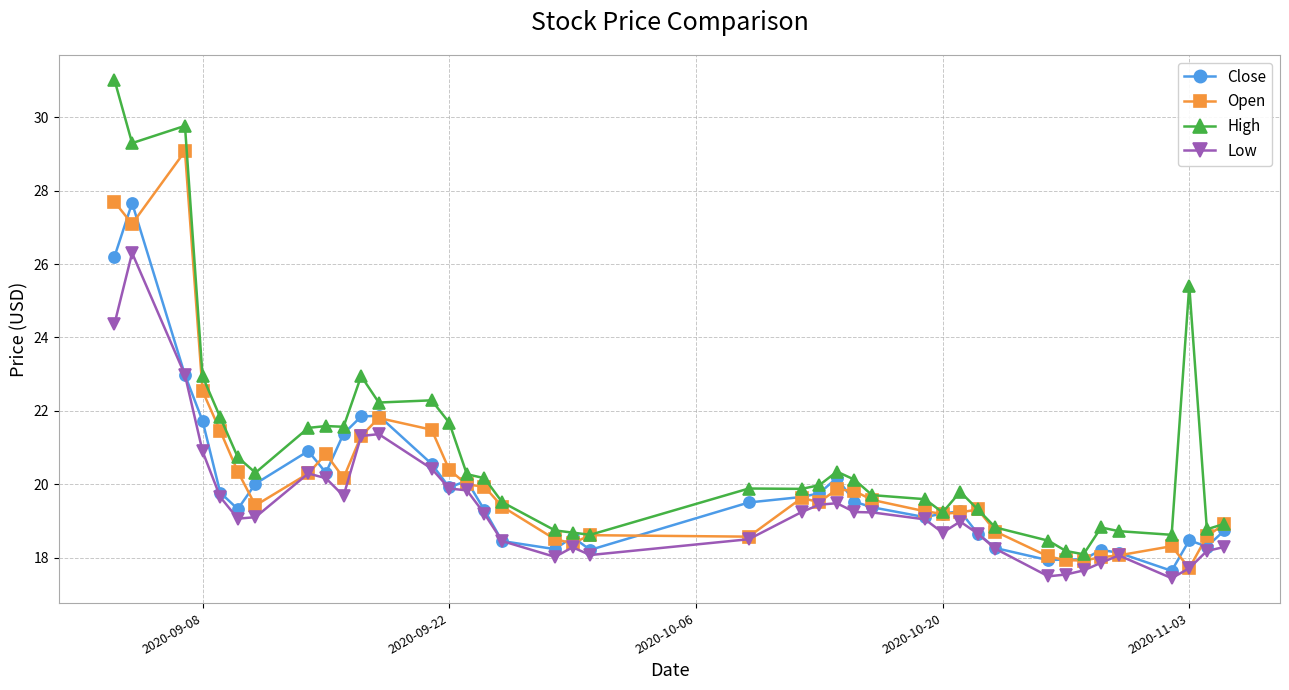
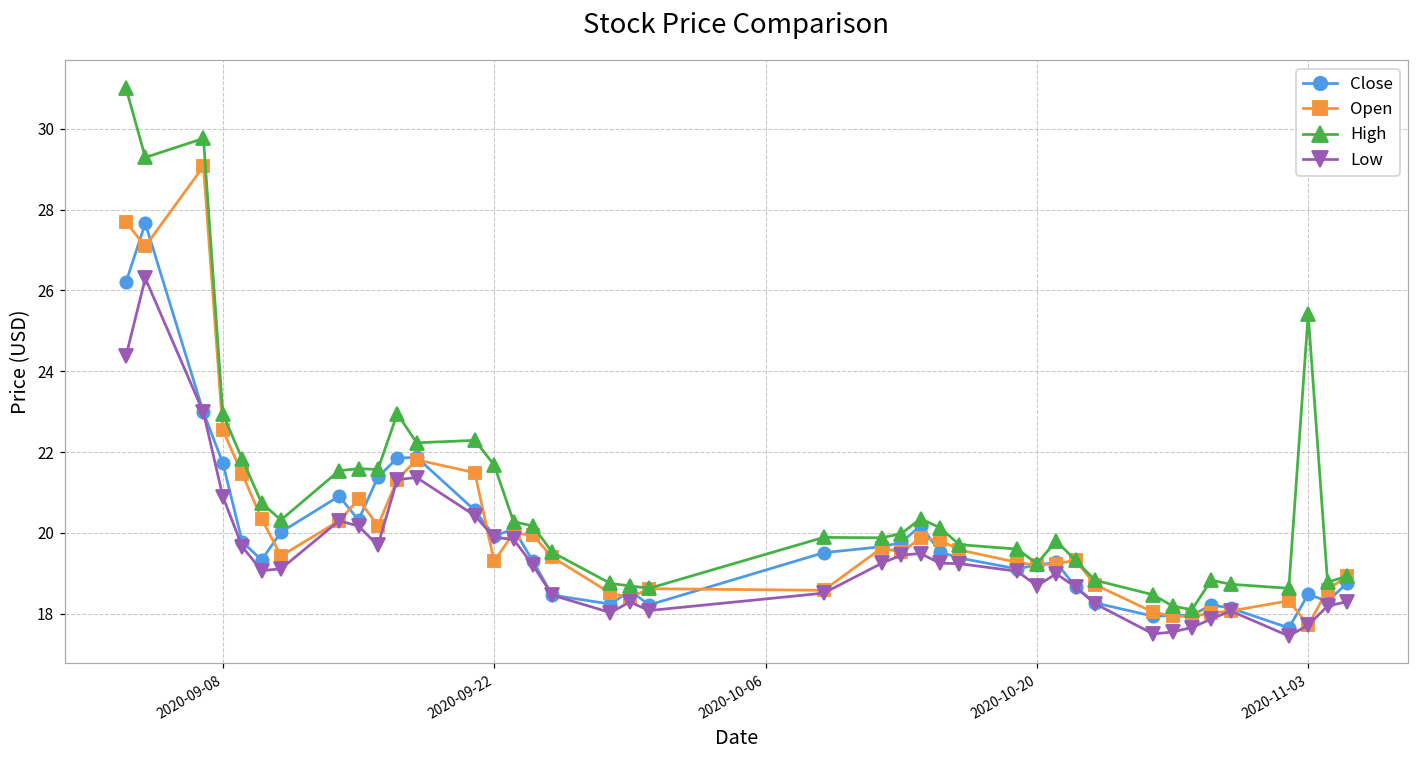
  {
    "Close": {
      "2020-09-08": 21.7,
      "2020-11-03": 18.5
    },
    "Open": {
      "2020-09-08": 22.5,
-     "2020-09-22": 20.4
+     "2020-09-22": 19.3
    },
    "High": {
      "2020-09-08": 22.9,
      "2020-09-22": 21.7,
      "2020-11-03": 25.4
    },
    "Low": {
      "2020-09-08": 20.9,
      "2020-10-20": 18.7
    }
  }
